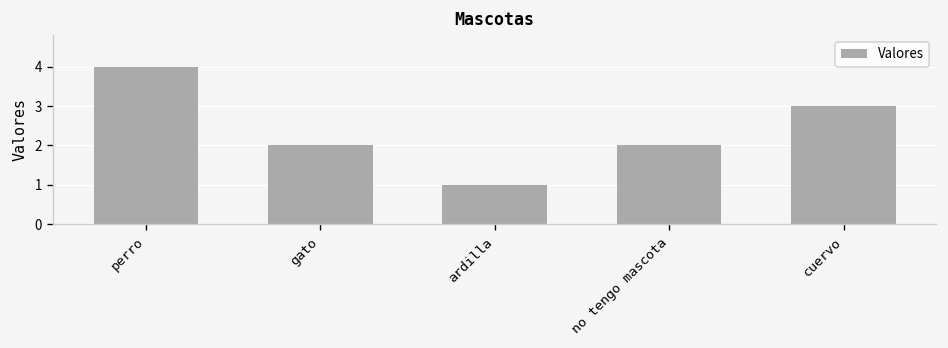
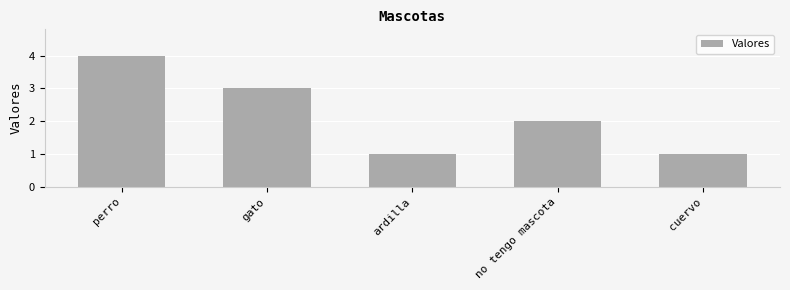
  {
    "perro": 4,
-   "gato": 2,
+   "gato": 3,
    "ardilla": 1,
    "no tengo mascota": 2,
-   "cuervo": 3
+   "cuervo": 1
  }
